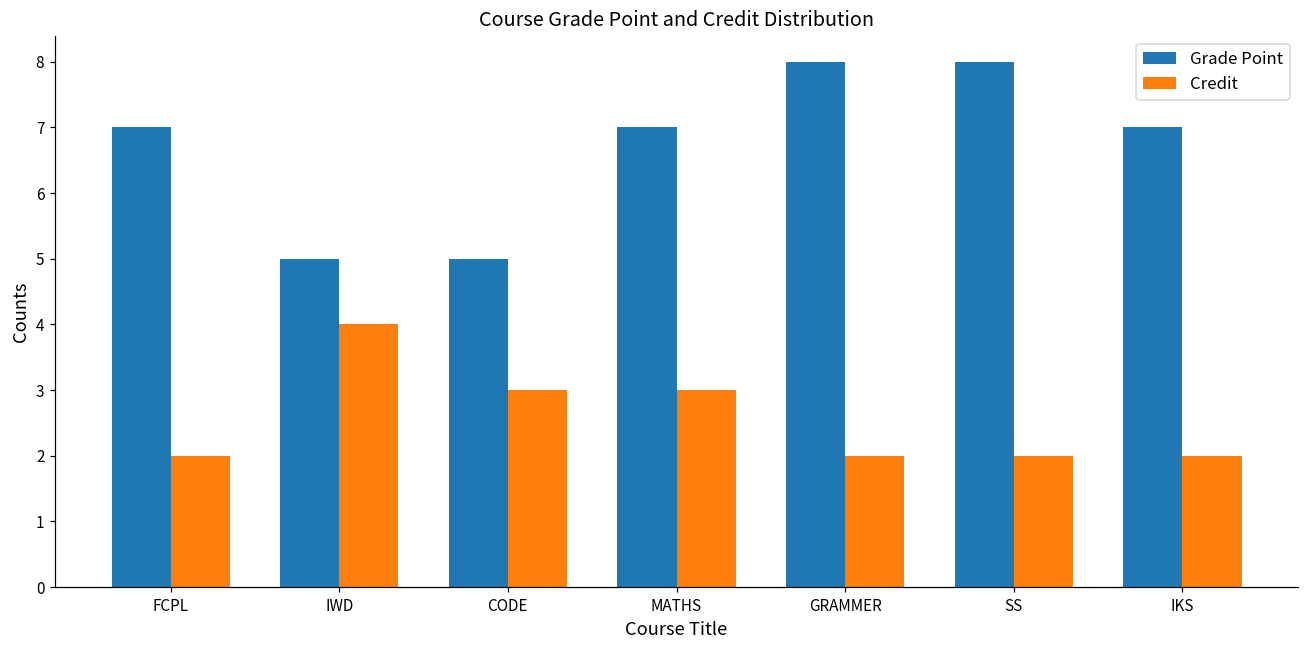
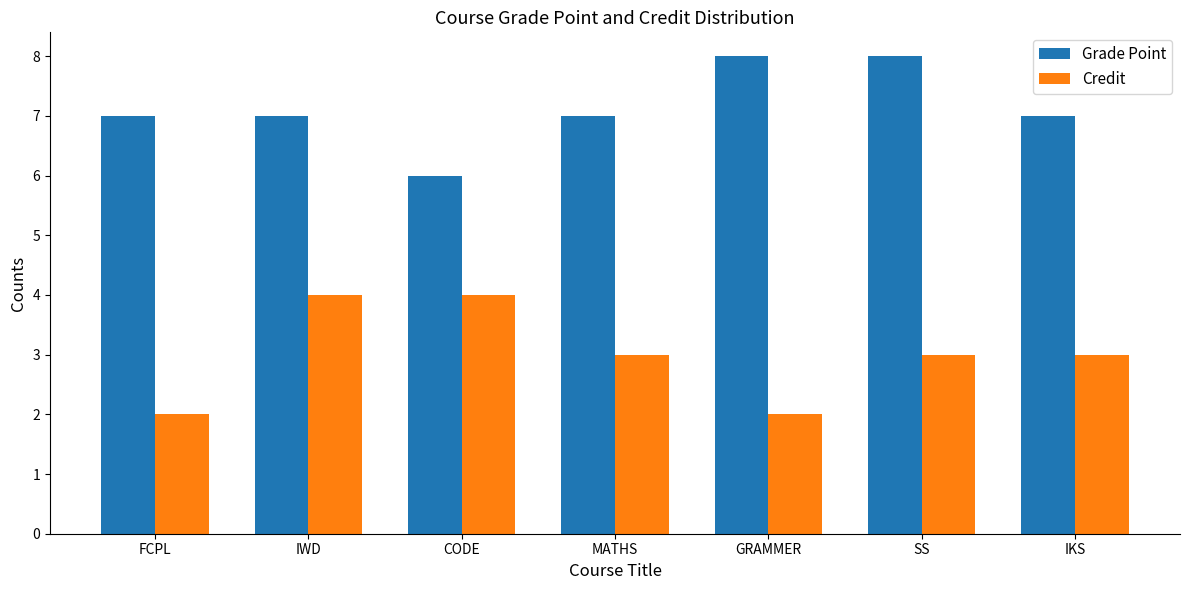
  {
    "Grade Point": {
      "FCPL": 7,
-     "IWD": 5,
-     "CODE": 5,
+     "IWD": 7,
+     "CODE": 6,
      "MATHS": 7,
      "GRAMMER": 8,
      "SS": 8,
      "IKS": 7
    },
    "Credit": {
      "FCPL": 2,
      "IWD": 4,
-     "CODE": 3,
+     "CODE": 4,
      "MATHS": 3,
      "GRAMMER": 2,
-     "SS": 2,
-     "IKS": 2
+     "SS": 3,
+     "IKS": 3
    }
  }
